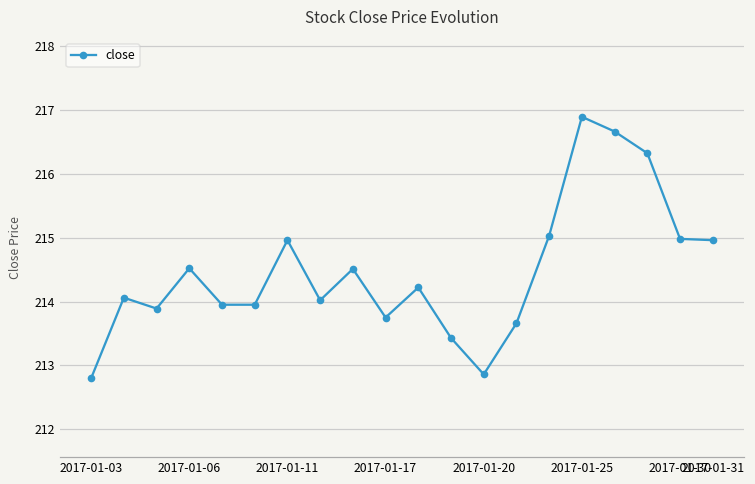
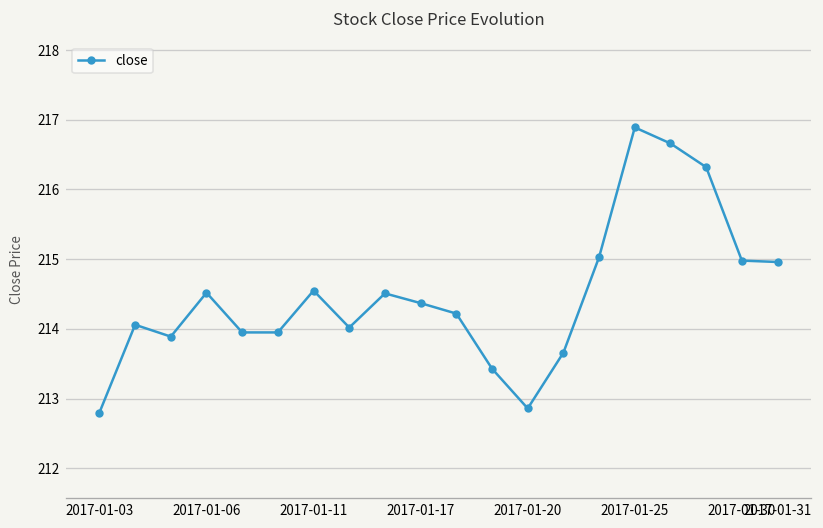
  {
    "2017-01-03": 212.8,
    "2017-01-06": 214.5,
-   "2017-01-11": 215.0,
-   "2017-01-17": 213.8,
+   "2017-01-11": 214.6,
+   "2017-01-17": 214.4,
    "2017-01-20": 212.9,
    "2017-01-25": 216.9
  }
